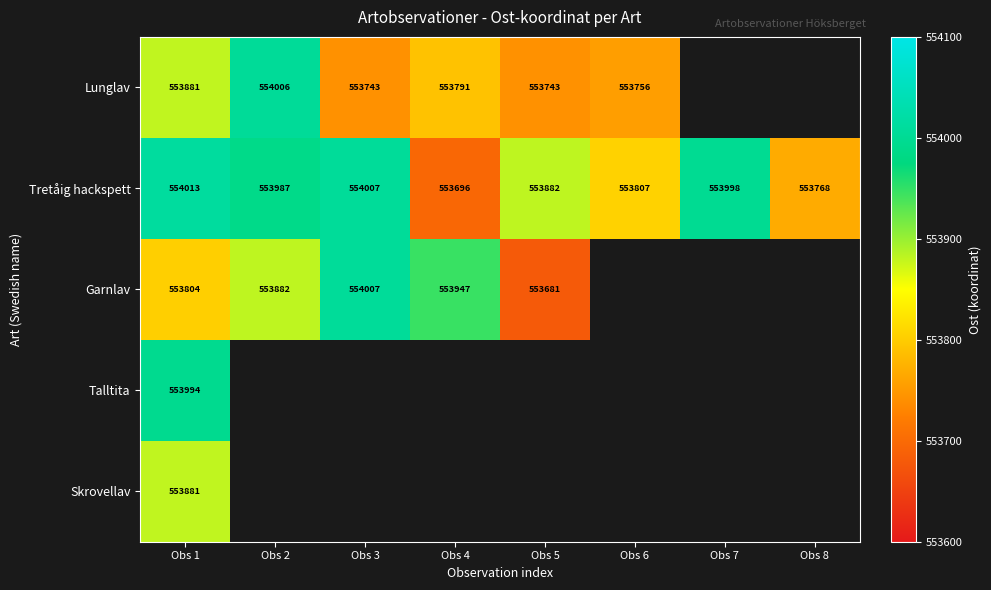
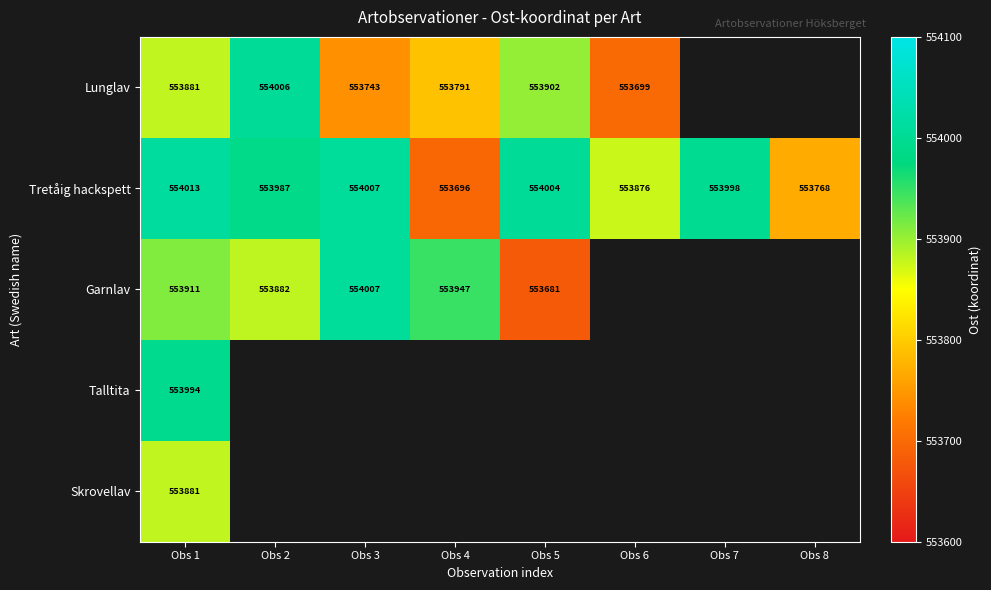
  {
    "Lunglav": {
      "Obs 1": 553881,
      "Obs 2": 554006,
      "Obs 3": 553743,
      "Obs 4": 553791,
-     "Obs 5": 553743,
-     "Obs 6": 553756
+     "Obs 5": 553902,
+     "Obs 6": 553699
    },
    "Tretåig hackspett": {
      "Obs 1": 554013,
      "Obs 2": 553987,
      "Obs 3": 554007,
      "Obs 4": 553696,
-     "Obs 5": 553882,
-     "Obs 6": 553807,
+     "Obs 5": 554004,
+     "Obs 6": 553876,
      "Obs 7": 553998,
      "Obs 8": 553768
    },
    "Garnlav": {
-     "Obs 1": 553804,
+     "Obs 1": 553911,
      "Obs 2": 553882,
      "Obs 3": 554007,
      "Obs 4": 553947,
      "Obs 5": 553681
    },
    "Talltita": {
      "Obs 1": 553994
    },
    "Skrovellav": {
      "Obs 1": 553881
    }
  }
